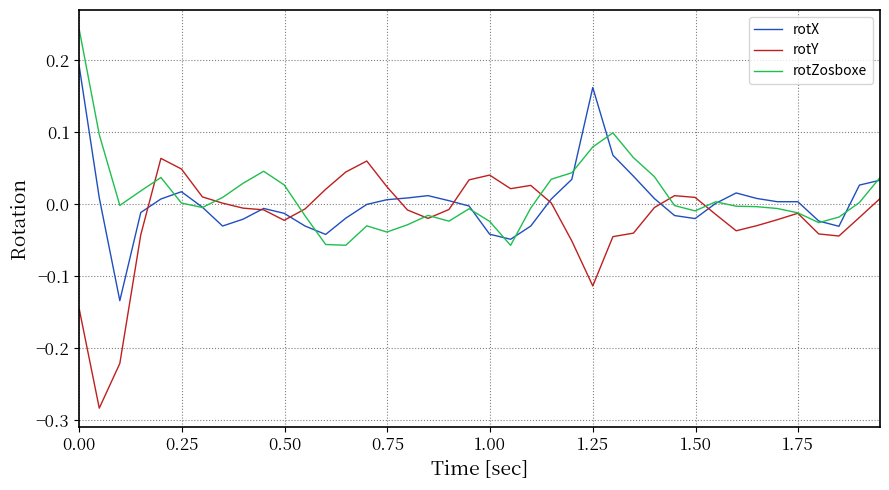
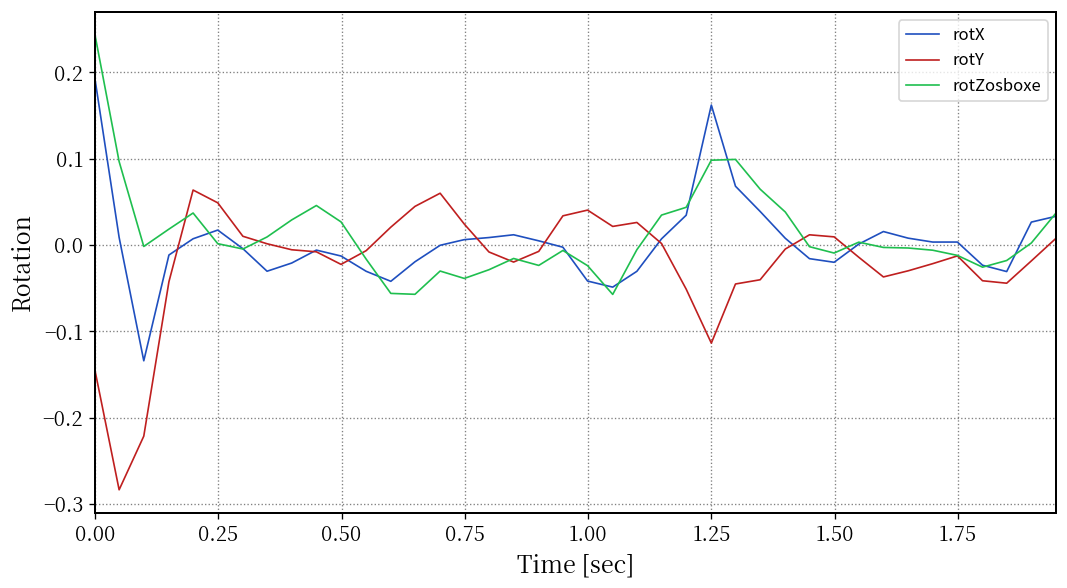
  {
    "rotX": {
      "0.00": 0.19,
      "1.25": 0.16
    },
    "rotY": {
      "0.00": -0.15,
      "1.25": -0.11
    },
    "rotZosboxe": {
      "0.00": 0.24,
-     "1.25": 0.08
+     "1.25": 0.10
    }
  }
